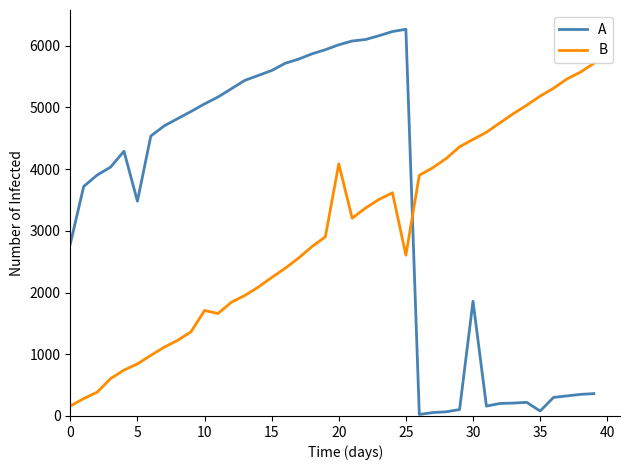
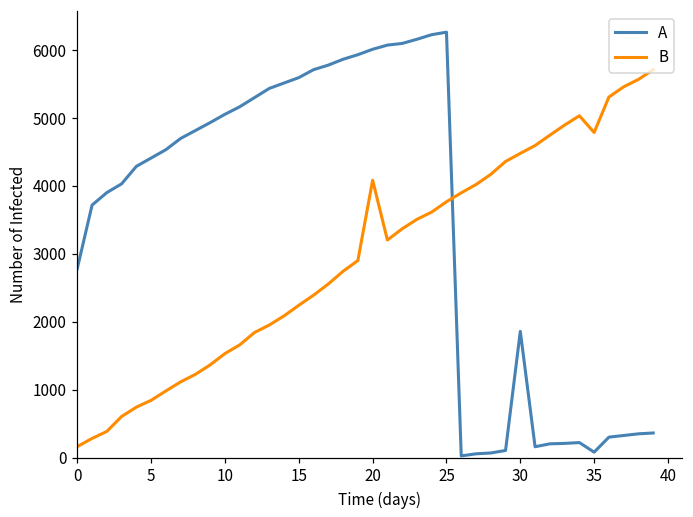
  {
    "A": {
      "0": 2800,
-     "5": 3500,
+     "5": 4400,
      "10": 5100,
      "15": 5600,
      "20": 6000,
      "25": 6300,
      "30": 1900,
      "35": 100
    },
    "B": {
      "0": 200,
      "5": 800,
-     "10": 1700,
+     "10": 1500,
      "15": 2200,
      "20": 4100,
-     "25": 2600,
+     "25": 3800,
      "30": 4500,
-     "35": 5200
+     "35": 4800
    }
  }
